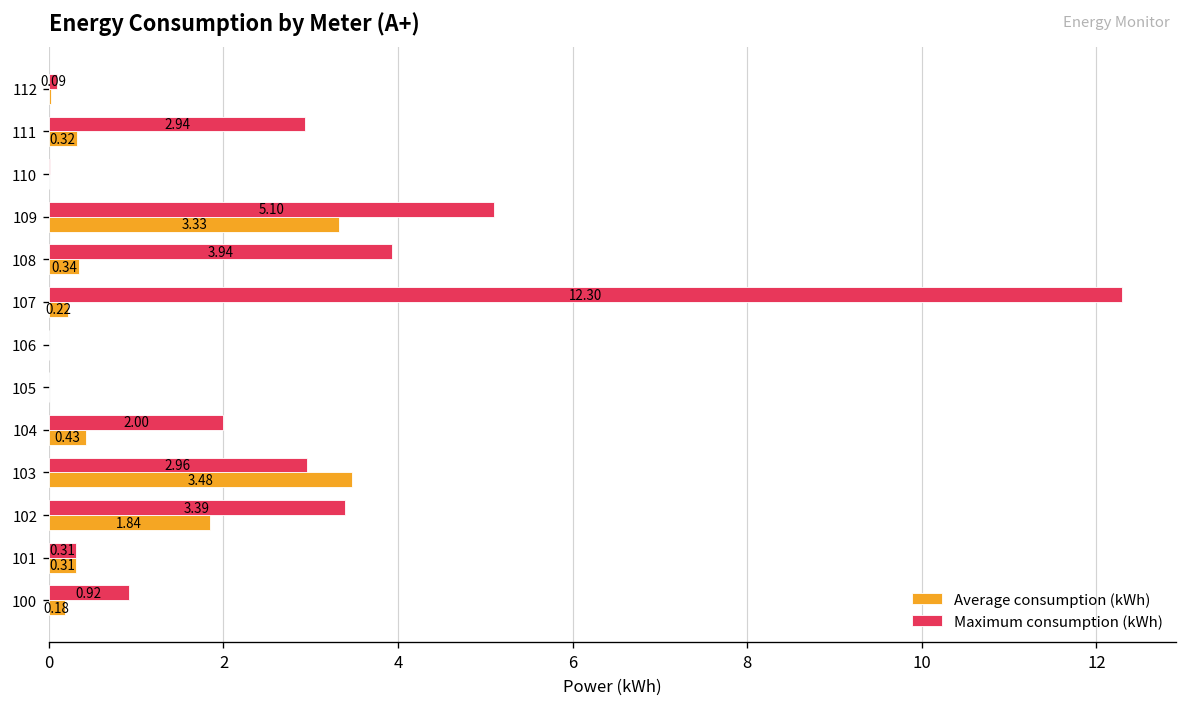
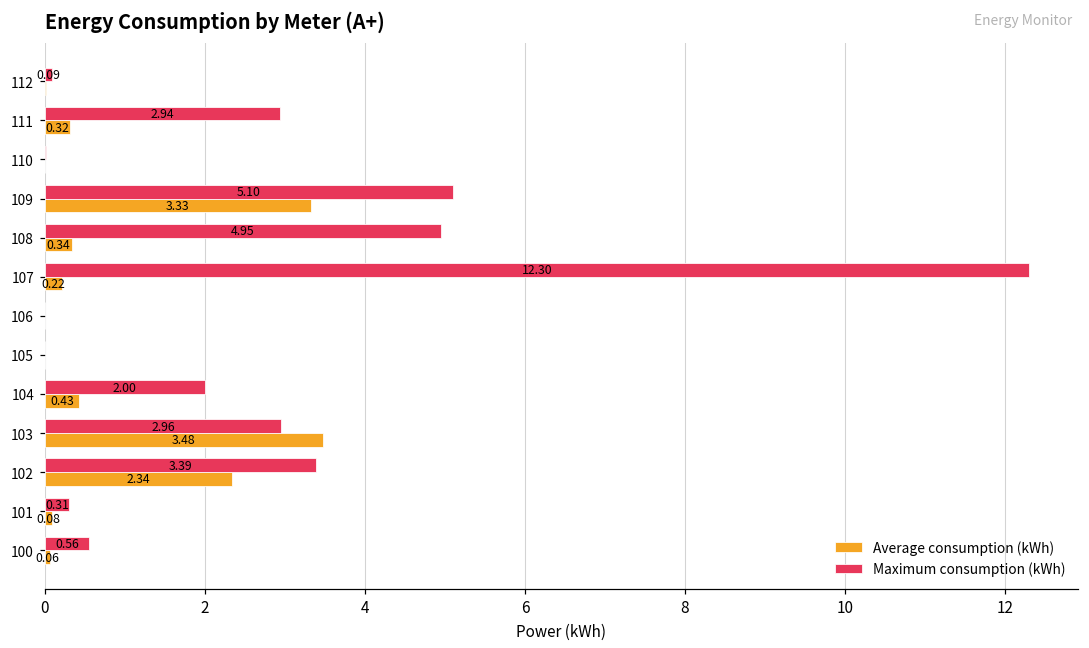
  {
    "Average consumption (kWh)": {
      "111": 0.32,
      "109": 3.33,
      "108": 0.34,
      "107": 0.22,
      "104": 0.43,
      "103": 3.48,
-     "102": 1.84,
-     "101": 0.31,
-     "100": 0.18
+     "102": 2.34,
+     "101": 0.08,
+     "100": 0.06
    },
    "Maximum consumption (kWh)": {
      "112": 0.09,
      "111": 2.94,
      "109": 5.10,
-     "108": 3.94,
+     "108": 4.95,
      "107": 12.30,
      "104": 2.00,
      "103": 2.96,
      "102": 3.39,
      "101": 0.31,
-     "100": 0.92
+     "100": 0.56
    }
  }
